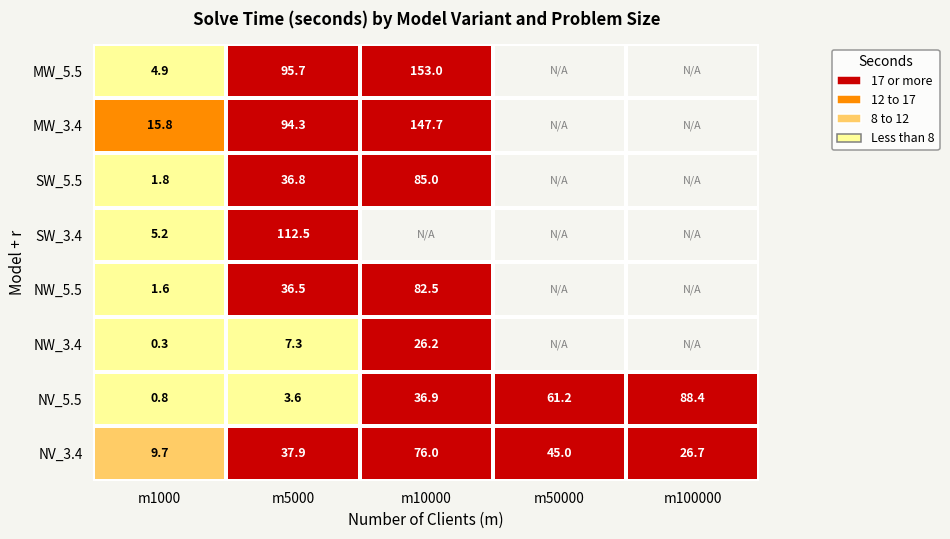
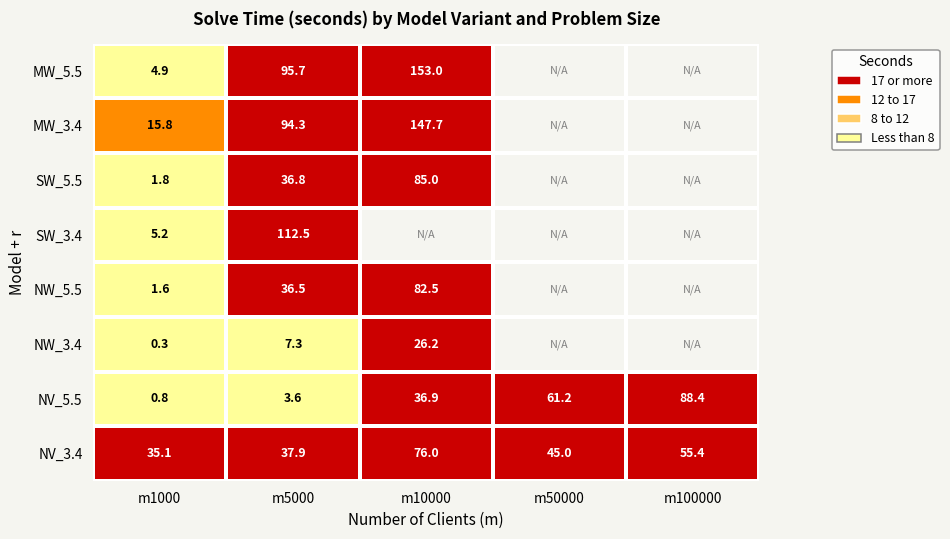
  {
    "MW_5.5": {
      "m1000": 4.9,
      "m5000": 95.7,
      "m10000": 153.0
    },
    "MW_3.4": {
      "m1000": 15.8,
      "m5000": 94.3,
      "m10000": 147.7
    },
    "SW_5.5": {
      "m1000": 1.8,
      "m5000": 36.8,
      "m10000": 85.0
    },
    "SW_3.4": {
      "m1000": 5.2,
      "m5000": 112.5
    },
    "NW_5.5": {
      "m1000": 1.6,
      "m5000": 36.5,
      "m10000": 82.5
    },
    "NW_3.4": {
      "m1000": 0.3,
      "m5000": 7.3,
      "m10000": 26.2
    },
    "NV_5.5": {
      "m1000": 0.8,
      "m5000": 3.6,
      "m10000": 36.9,
      "m50000": 61.2,
      "m100000": 88.4
    },
    "NV_3.4": {
-     "m1000": 9.7,
+     "m1000": 35.1,
      "m5000": 37.9,
      "m10000": 76.0,
      "m50000": 45.0,
-     "m100000": 26.7
+     "m100000": 55.4
    }
  }
